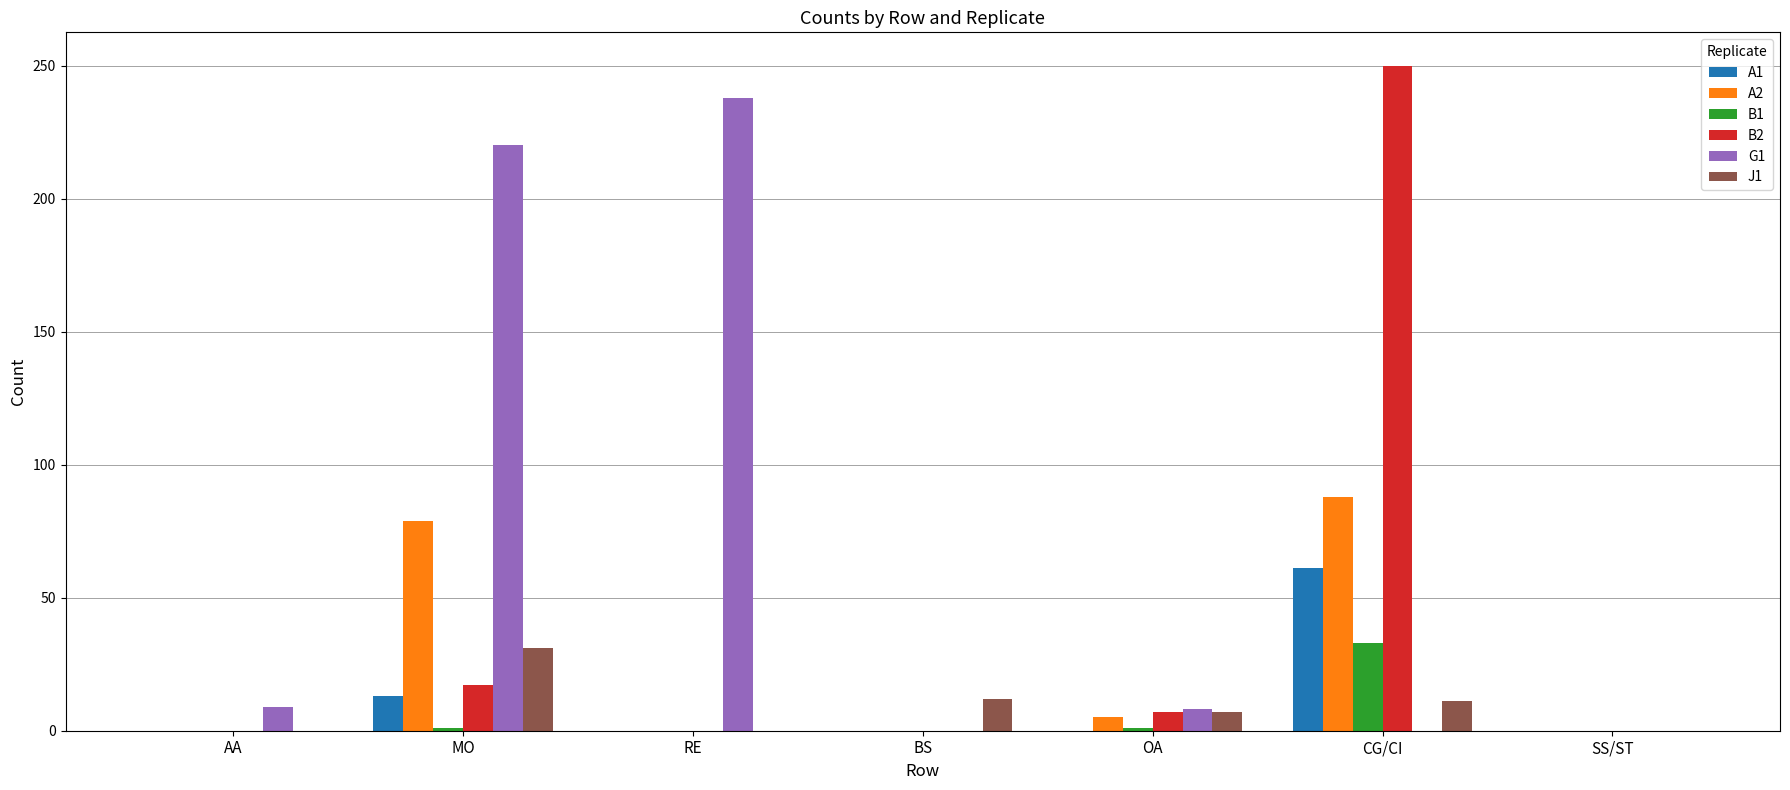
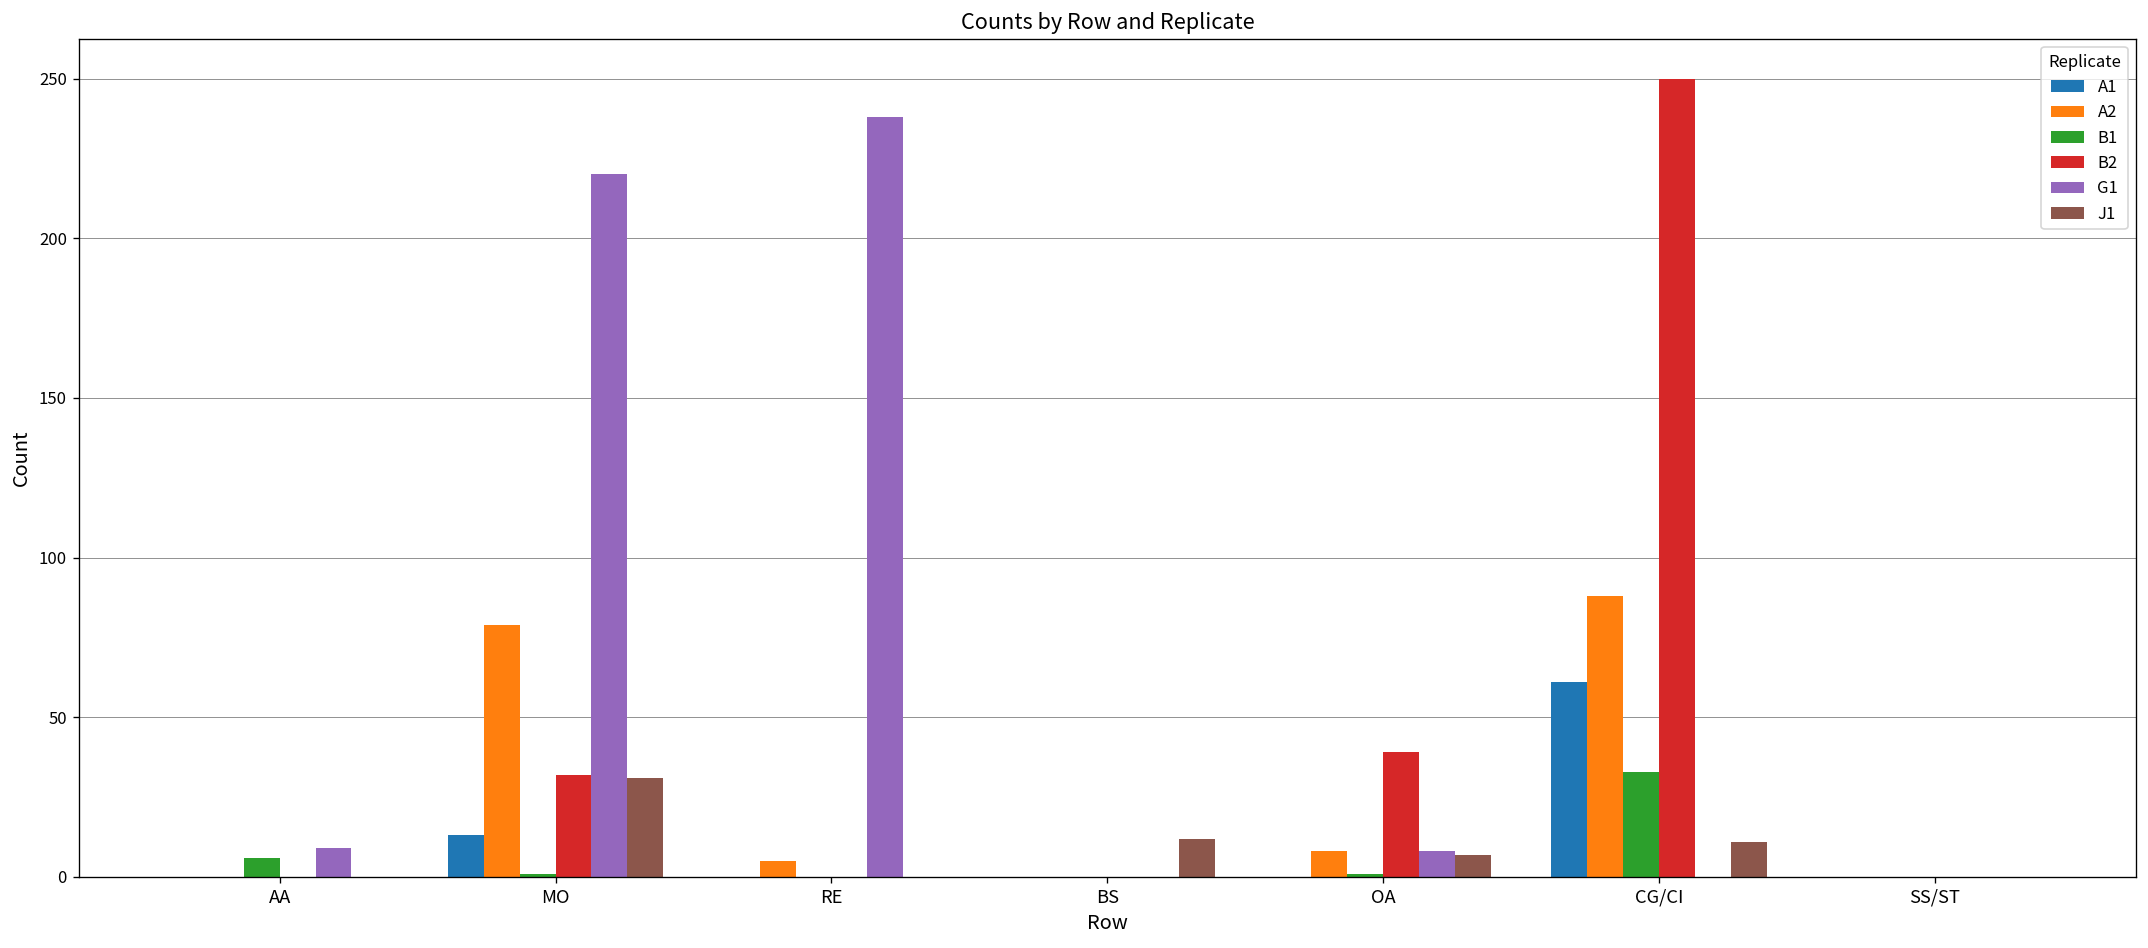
  {
    "A1": {
      "AA": 0,
      "MO": 13,
      "RE": 0,
      "BS": 0,
      "OA": 0,
      "CG/CI": 61,
      "SS/ST": 0
    },
    "A2": {
      "AA": 0,
      "MO": 79,
-     "RE": 0,
+     "RE": 5,
      "BS": 0,
-     "OA": 5,
+     "OA": 8,
      "CG/CI": 88,
      "SS/ST": 0
    },
    "B1": {
-     "AA": 0,
+     "AA": 6,
      "MO": 1,
      "RE": 0,
      "BS": 0,
      "OA": 1,
      "CG/CI": 33,
      "SS/ST": 0
    },
    "B2": {
      "AA": 0,
-     "MO": 17,
+     "MO": 32,
      "RE": 0,
      "BS": 0,
-     "OA": 7,
+     "OA": 39,
      "CG/CI": 250,
      "SS/ST": 0
    },
    "G1": {
      "AA": 9,
      "MO": 220,
      "RE": 238,
      "BS": 0,
      "OA": 8,
      "CG/CI": 0,
      "SS/ST": 0
    },
    "J1": {
      "AA": 0,
      "MO": 31,
      "RE": 0,
      "BS": 12,
      "OA": 7,
      "CG/CI": 11,
      "SS/ST": 0
    }
  }
